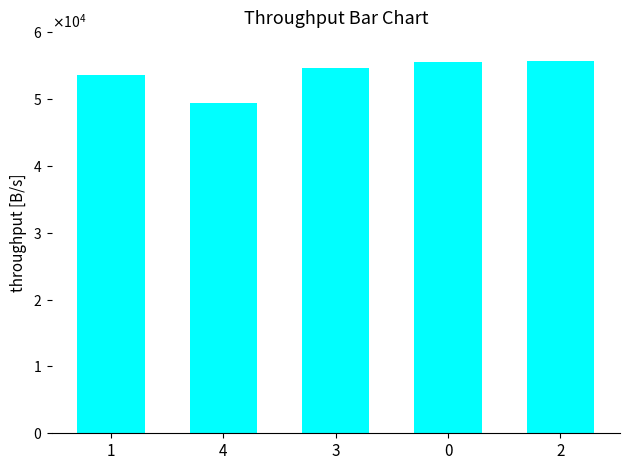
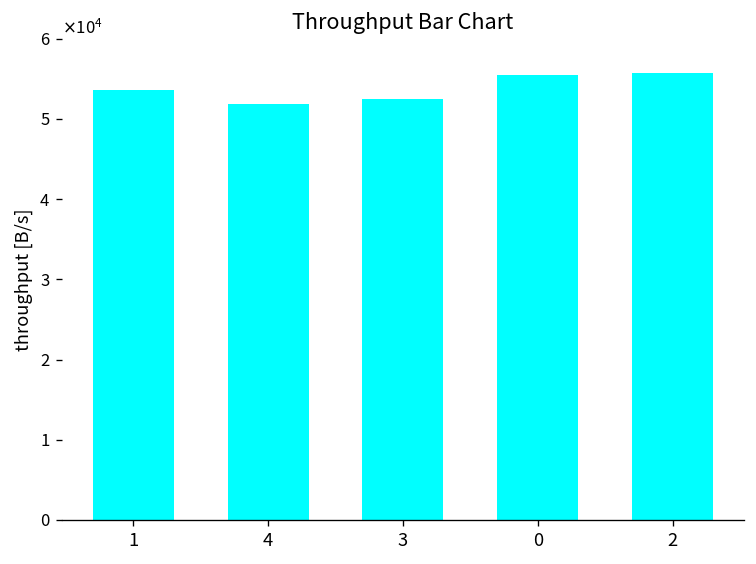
  {
    "1": 54000,
-   "4": 49000,
-   "3": 55000,
+   "4": 52000,
+   "3": 53000,
    "0": 56000,
    "2": 56000
  }
